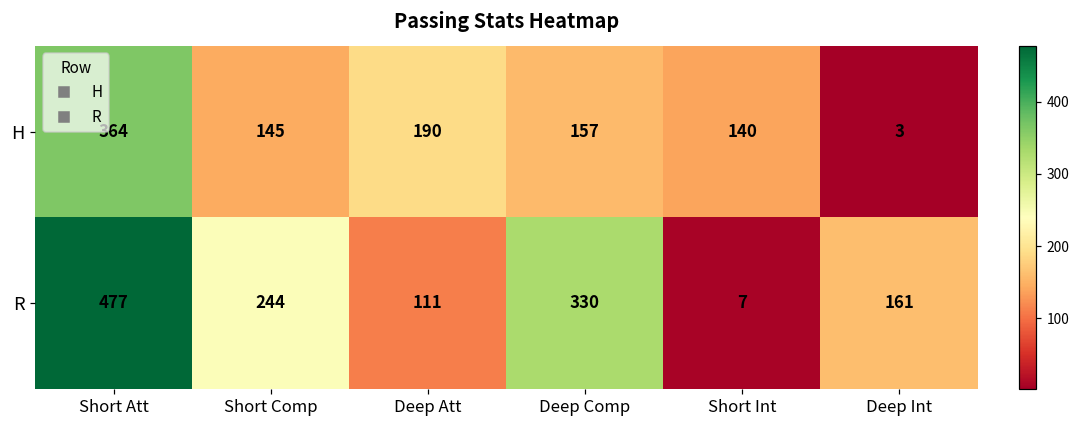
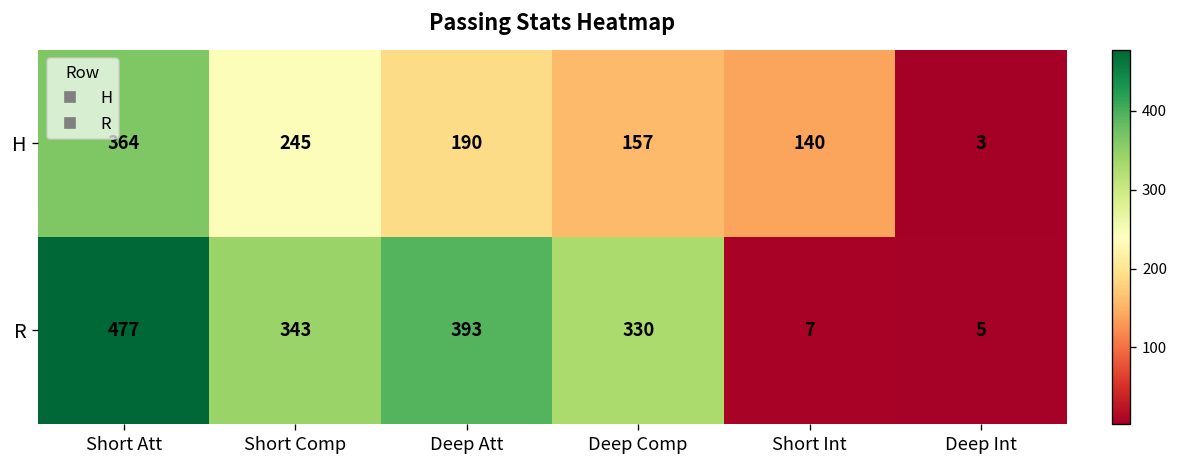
  {
    "H": {
-     "Short Comp": 145,
+     "Short Comp": 245,
      "Deep Att": 190,
      "Deep Comp": 157,
      "Short Int": 140,
      "Deep Int": 3
    },
    "R": {
      "Short Att": 477,
-     "Short Comp": 244,
-     "Deep Att": 111,
+     "Short Comp": 343,
+     "Deep Att": 393,
      "Deep Comp": 330,
      "Short Int": 7,
-     "Deep Int": 161
+     "Deep Int": 5
    }
  }
